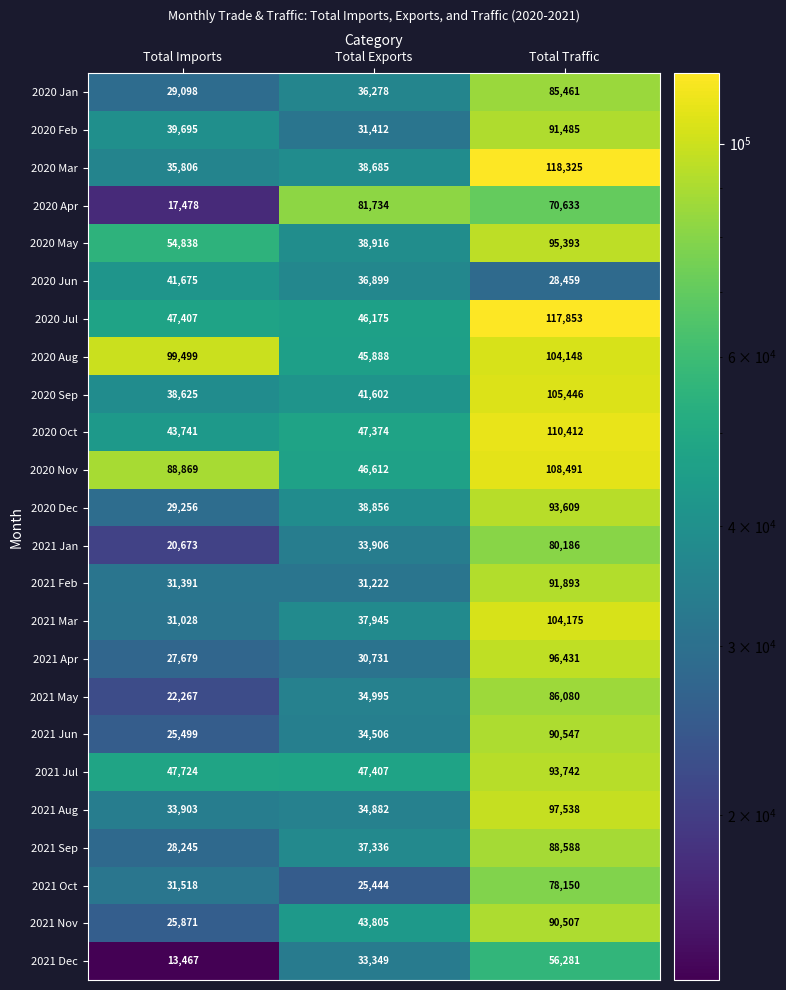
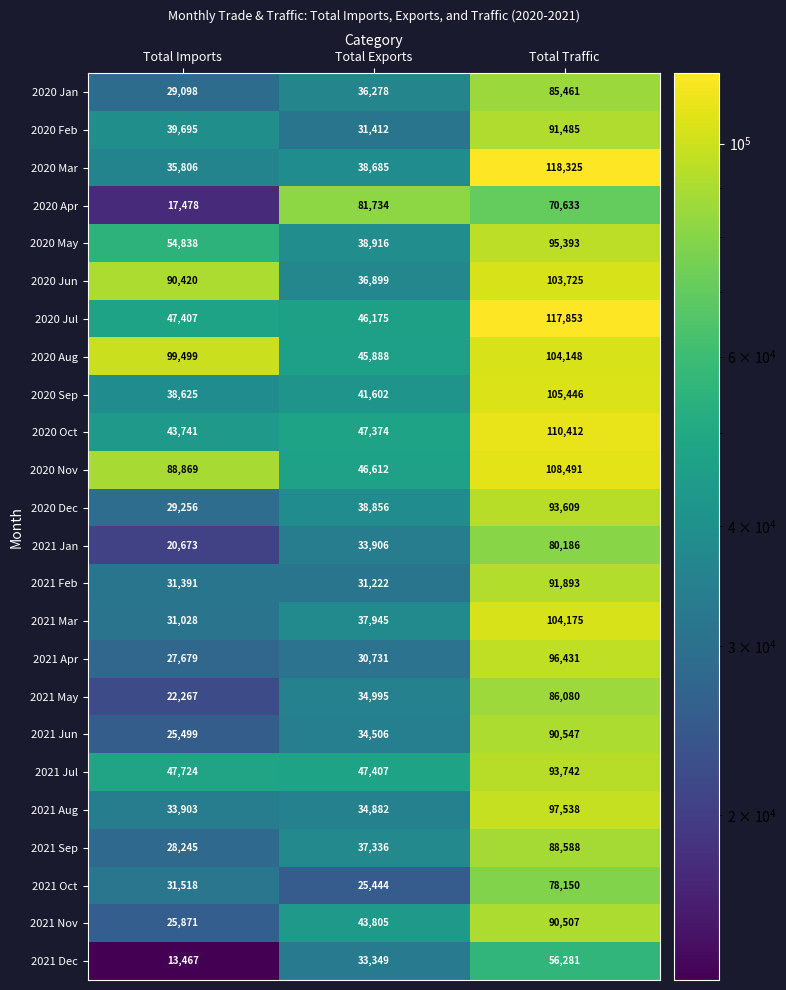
  {
    "2020 Jan": {
      "Total Imports": "29,098",
      "Total Exports": "36,278",
      "Total Traffic": "85,461"
    },
    "2020 Feb": {
      "Total Imports": "39,695",
      "Total Exports": "31,412",
      "Total Traffic": "91,485"
    },
    "2020 Mar": {
      "Total Imports": "35,806",
      "Total Exports": "38,685",
      "Total Traffic": "118,325"
    },
    "2020 Apr": {
      "Total Imports": "17,478",
      "Total Exports": "81,734",
      "Total Traffic": "70,633"
    },
    "2020 May": {
      "Total Imports": "54,838",
      "Total Exports": "38,916",
      "Total Traffic": "95,393"
    },
    "2020 Jun": {
-     "Total Imports": "41,675",
+     "Total Imports": "90,420",
      "Total Exports": "36,899",
-     "Total Traffic": "28,459"
+     "Total Traffic": "103,725"
    },
    "2020 Jul": {
      "Total Imports": "47,407",
      "Total Exports": "46,175",
      "Total Traffic": "117,853"
    },
    "2020 Aug": {
      "Total Imports": "99,499",
      "Total Exports": "45,888",
      "Total Traffic": "104,148"
    },
    "2020 Sep": {
      "Total Imports": "38,625",
      "Total Exports": "41,602",
      "Total Traffic": "105,446"
    },
    "2020 Oct": {
      "Total Imports": "43,741",
      "Total Exports": "47,374",
      "Total Traffic": "110,412"
    },
    "2020 Nov": {
      "Total Imports": "88,869",
      "Total Exports": "46,612",
      "Total Traffic": "108,491"
    },
    "2020 Dec": {
      "Total Imports": "29,256",
      "Total Exports": "38,856",
      "Total Traffic": "93,609"
    },
    "2021 Jan": {
      "Total Imports": "20,673",
      "Total Exports": "33,906",
      "Total Traffic": "80,186"
    },
    "2021 Feb": {
      "Total Imports": "31,391",
      "Total Exports": "31,222",
      "Total Traffic": "91,893"
    },
    "2021 Mar": {
      "Total Imports": "31,028",
      "Total Exports": "37,945",
      "Total Traffic": "104,175"
    },
    "2021 Apr": {
      "Total Imports": "27,679",
      "Total Exports": "30,731",
      "Total Traffic": "96,431"
    },
    "2021 May": {
      "Total Imports": "22,267",
      "Total Exports": "34,995",
      "Total Traffic": "86,080"
    },
    "2021 Jun": {
      "Total Imports": "25,499",
      "Total Exports": "34,506",
      "Total Traffic": "90,547"
    },
    "2021 Jul": {
      "Total Imports": "47,724",
      "Total Exports": "47,407",
      "Total Traffic": "93,742"
    },
    "2021 Aug": {
      "Total Imports": "33,903",
      "Total Exports": "34,882",
      "Total Traffic": "97,538"
    },
    "2021 Sep": {
      "Total Imports": "28,245",
      "Total Exports": "37,336",
      "Total Traffic": "88,588"
    },
    "2021 Oct": {
      "Total Imports": "31,518",
      "Total Exports": "25,444",
      "Total Traffic": "78,150"
    },
    "2021 Nov": {
      "Total Imports": "25,871",
      "Total Exports": "43,805",
      "Total Traffic": "90,507"
    },
    "2021 Dec": {
      "Total Imports": "13,467",
      "Total Exports": "33,349",
      "Total Traffic": "56,281"
    }
  }
